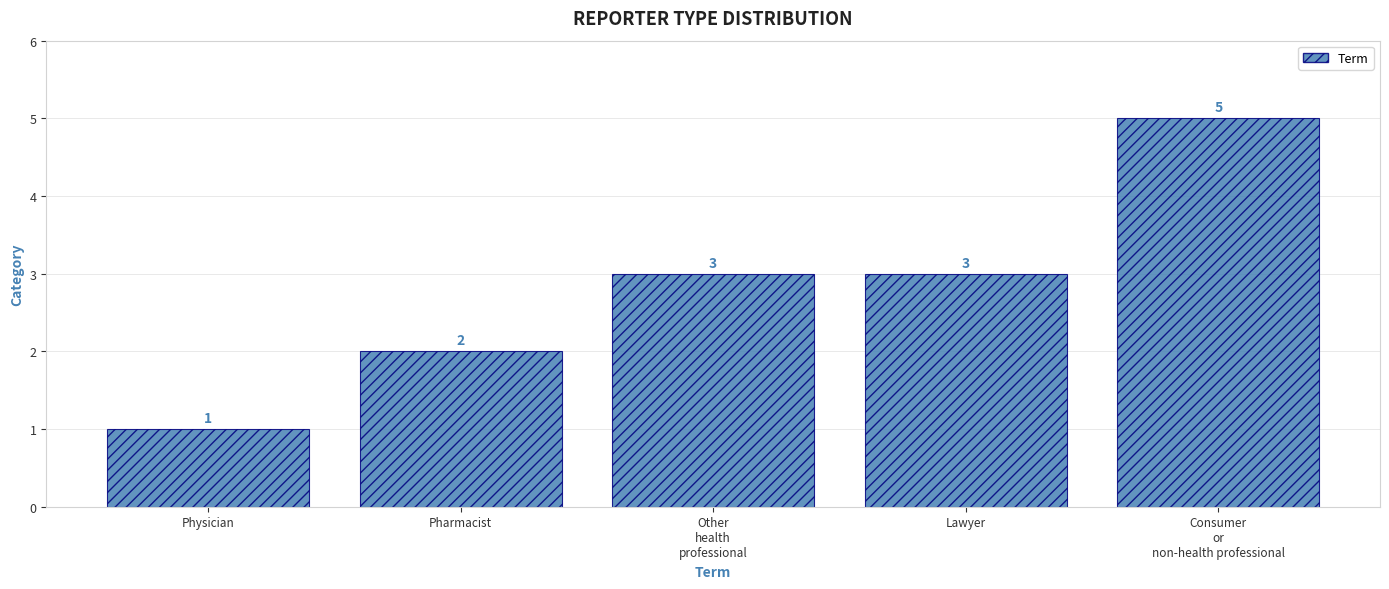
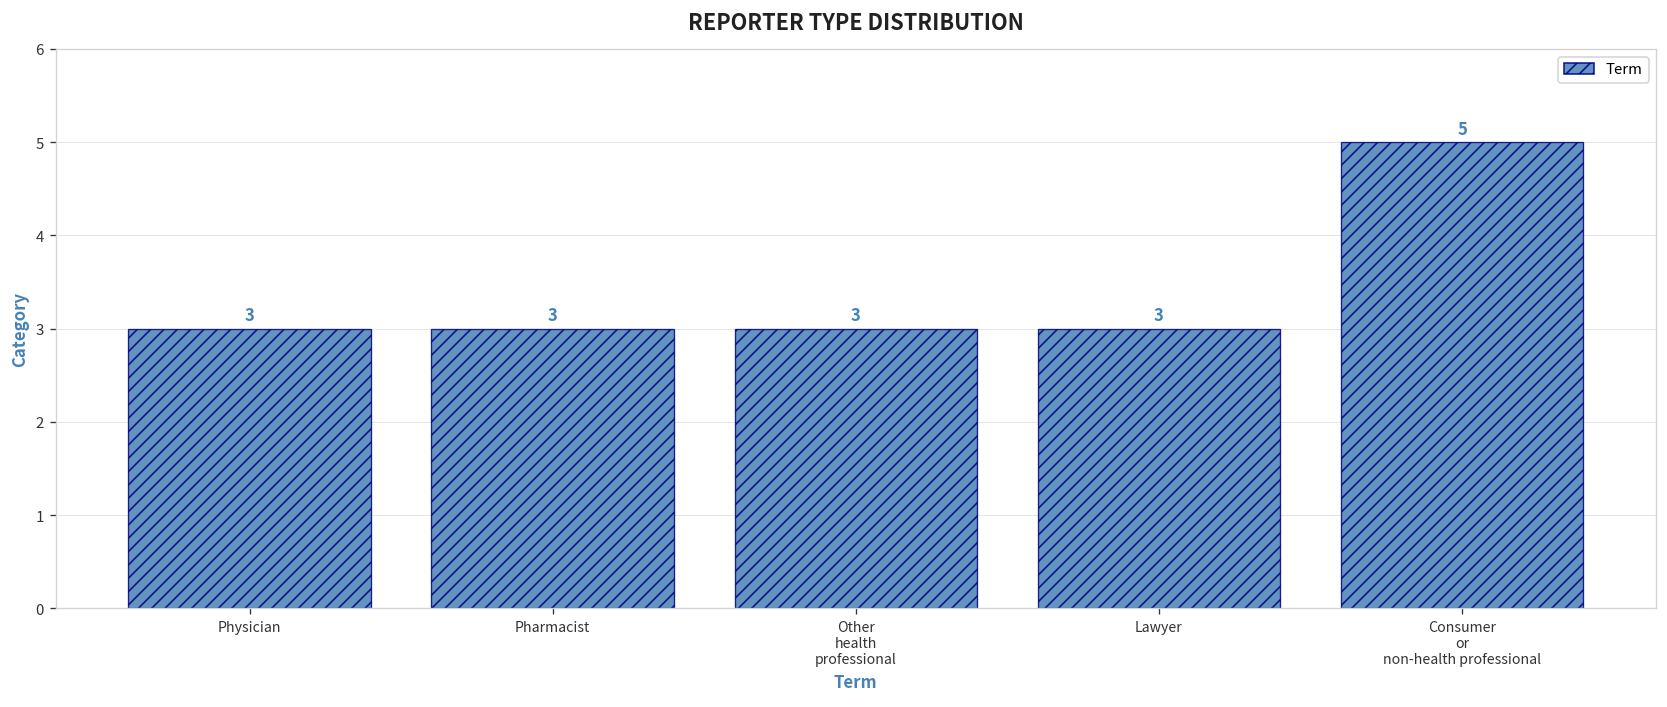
  {
-   "Physician": 1,
-   "Pharmacist": 2,
+   "Physician": 3,
+   "Pharmacist": 3,
    "Other health professional": 3,
    "Lawyer": 3,
    "Consumer or non-health professional": 5
  }
